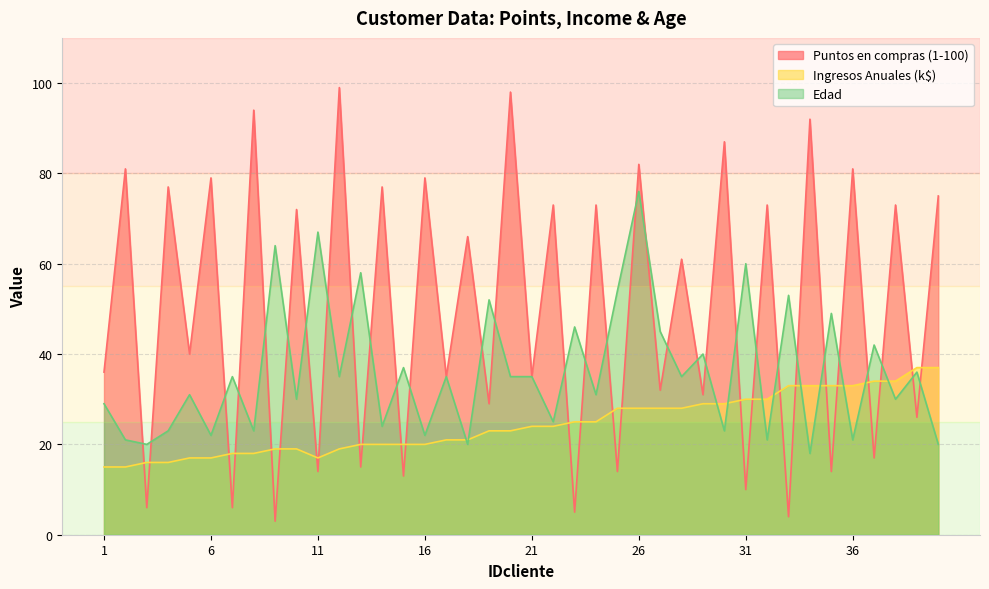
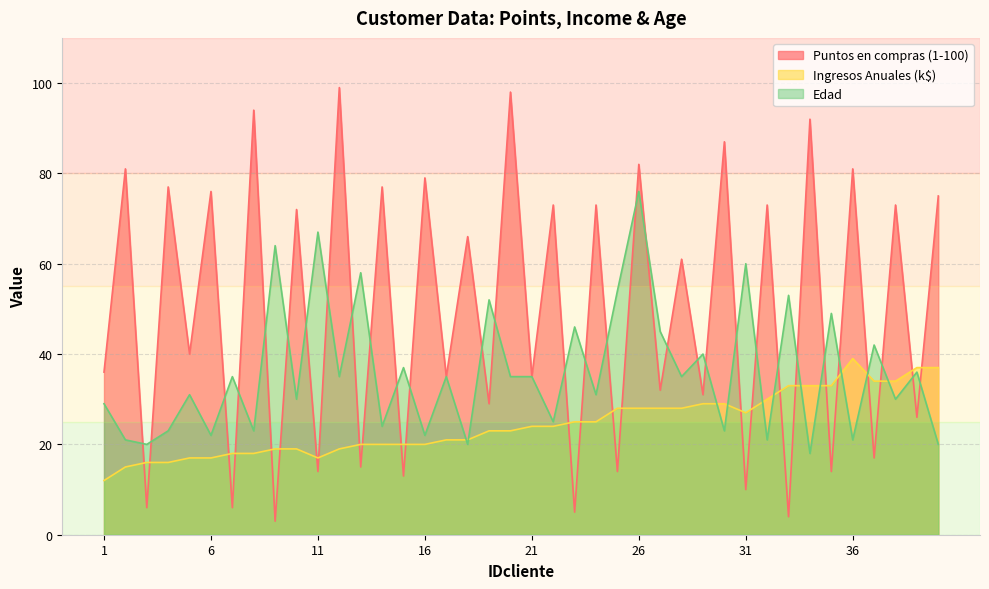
  {
    "Puntos en compras (1-100)": {
      "1": 36,
-     "6": 79,
+     "6": 76,
      "11": 14,
      "16": 79,
      "26": 82,
      "31": 10,
      "36": 81
    },
    "Ingresos Anuales (k$)": {
-     "1": 15,
+     "1": 12,
      "6": 17,
      "11": 17,
      "16": 20,
      "21": 24,
      "26": 28,
-     "31": 30,
-     "36": 33
+     "31": 27,
+     "36": 39
    },
    "Edad": {
      "1": 29,
      "6": 22,
      "11": 67,
      "16": 22,
      "26": 76,
      "31": 60,
      "36": 21
    }
  }
